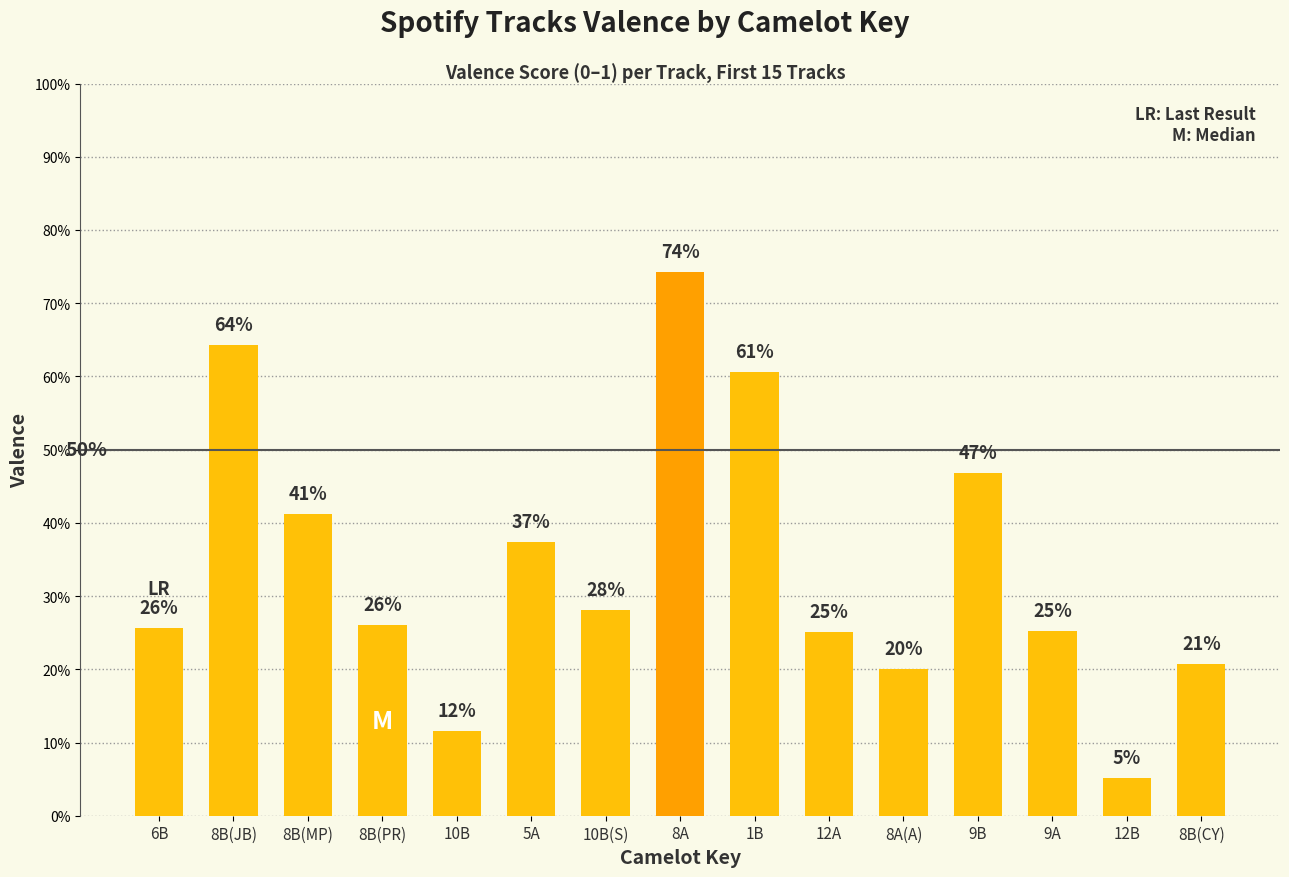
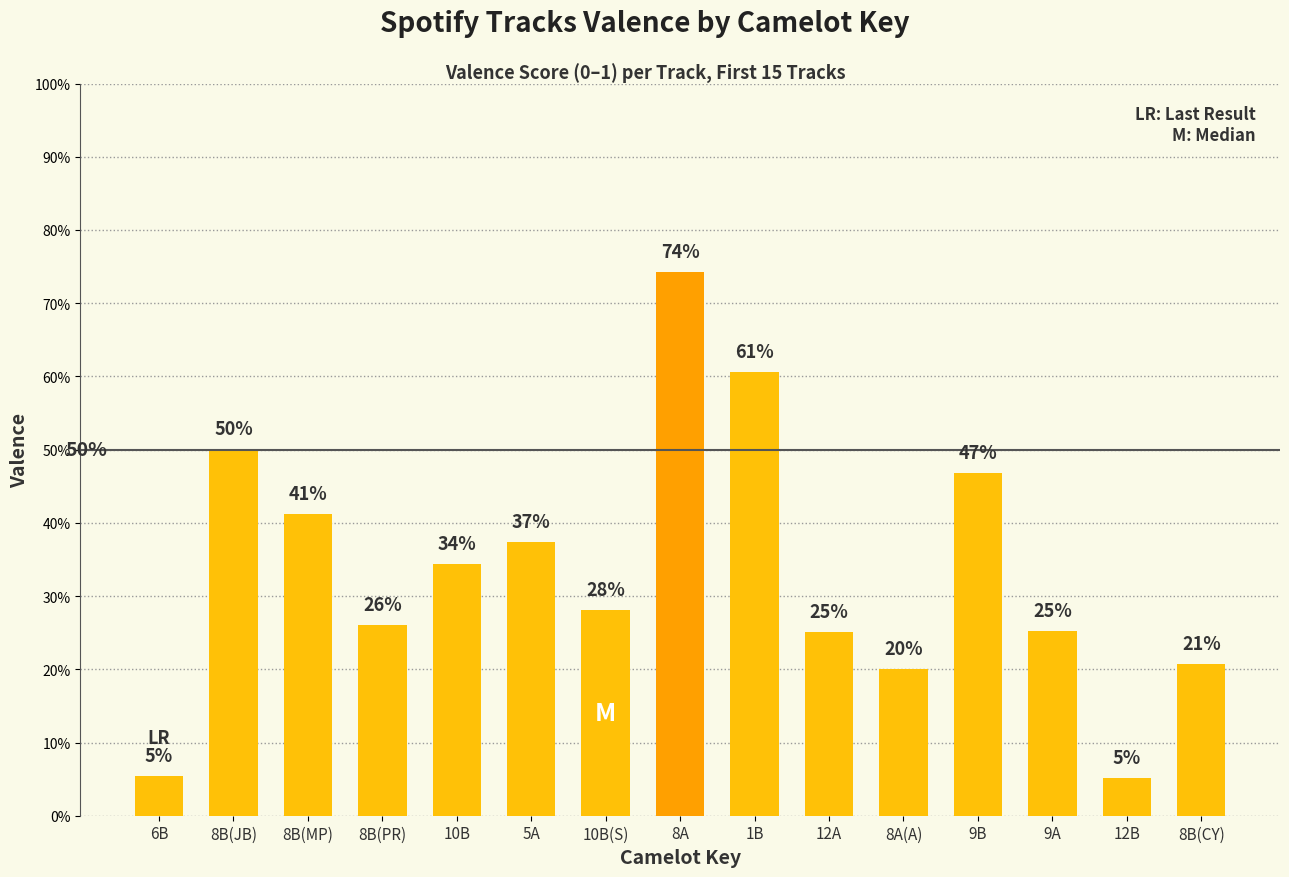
  {
-   "6B": "26%",
-   "8B(JB)": "64%",
+   "6B": "5%",
+   "8B(JB)": "50%",
    "8B(MP)": "41%",
    "8B(PR)": "26%",
-   "10B": "12%",
+   "10B": "34%",
    "5A": "37%",
    "10B(S)": "28%",
    "8A": "74%",
    "1B": "61%",
    "12A": "25%",
    "8A(A)": "20%",
    "9B": "47%",
    "9A": "25%",
    "12B": "5%",
    "8B(CY)": "21%"
  }
